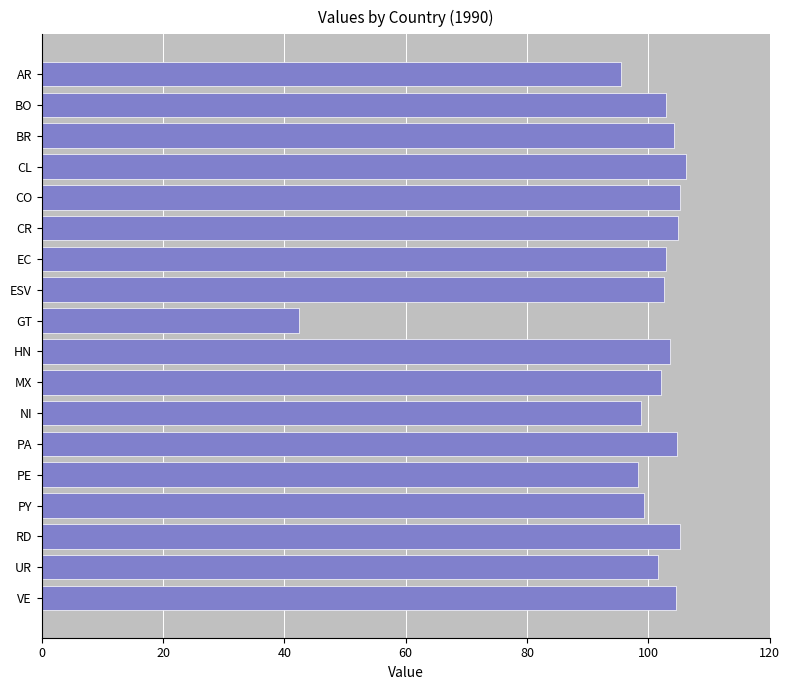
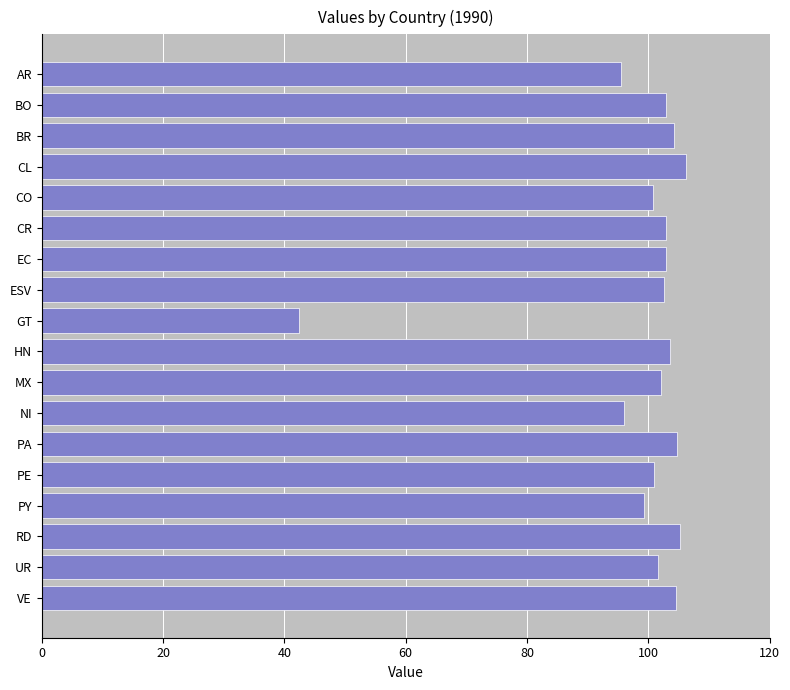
  {
    "AR": 95,
    "BO": 103,
    "BR": 104,
    "CL": 106,
-   "CO": 105,
-   "CR": 105,
+   "CO": 101,
+   "CR": 103,
    "EC": 103,
    "ESV": 103,
    "GT": 42,
    "HN": 104,
    "MX": 102,
-   "NI": 99,
+   "NI": 96,
    "PA": 105,
-   "PE": 98,
+   "PE": 101,
    "PY": 99,
    "RD": 105,
    "UR": 102,
    "VE": 105
  }
